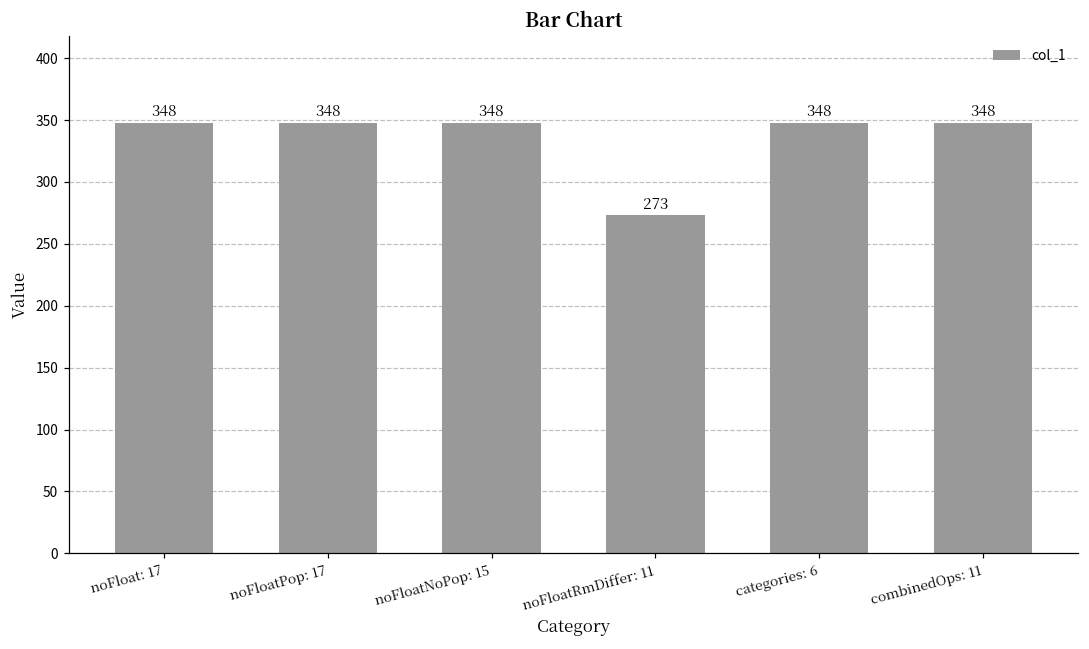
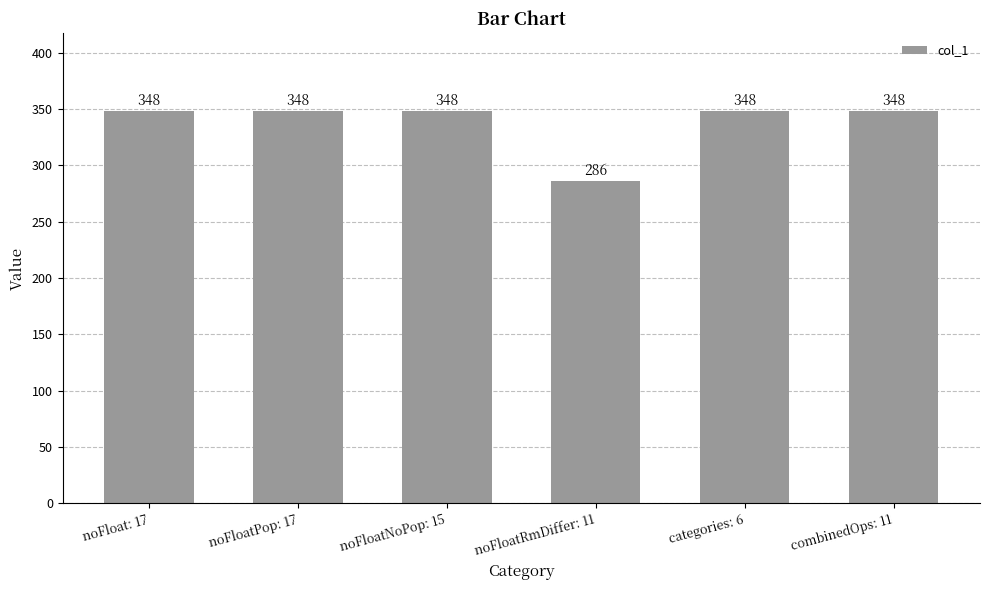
  {
    "noFloat: 17": 348,
    "noFloatPop: 17": 348,
    "noFloatNoPop: 15": 348,
-   "noFloatRmDiffer: 11": 273,
+   "noFloatRmDiffer: 11": 286,
    "categories: 6": 348,
    "combinedOps: 11": 348
  }
